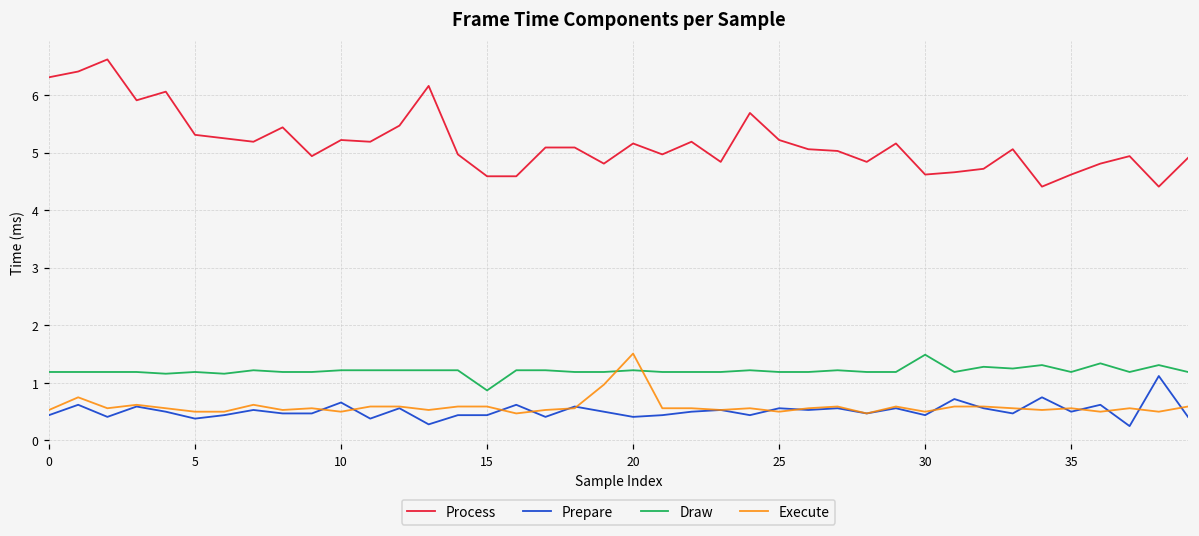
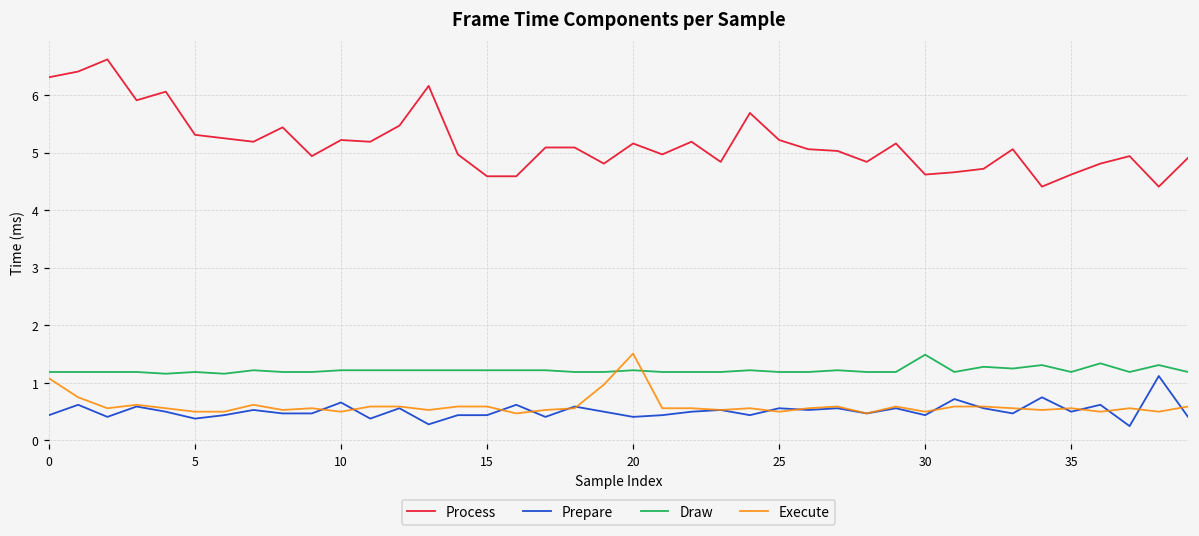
  {
    "Process": {
      "0": 6.3,
      "5": 5.3,
      "10": 5.2,
      "15": 4.6,
      "20": 5.2,
      "25": 5.2,
      "30": 4.6,
      "35": 4.6
    },
    "Prepare": {
      "0": 0.4,
      "5": 0.4,
      "10": 0.7,
      "15": 0.4,
      "20": 0.4,
      "25": 0.6,
      "30": 0.4,
      "35": 0.5
    },
    "Draw": {
      "0": 1.2,
      "5": 1.2,
      "10": 1.2,
-     "15": 0.9,
+     "15": 1.2,
      "20": 1.2,
      "25": 1.2,
      "30": 1.5,
      "35": 1.2
    },
    "Execute": {
-     "0": 0.5,
+     "0": 1.1,
      "5": 0.5,
      "10": 0.5,
      "15": 0.6,
      "20": 1.5,
      "25": 0.5,
      "30": 0.5,
      "35": 0.6
    }
  }
